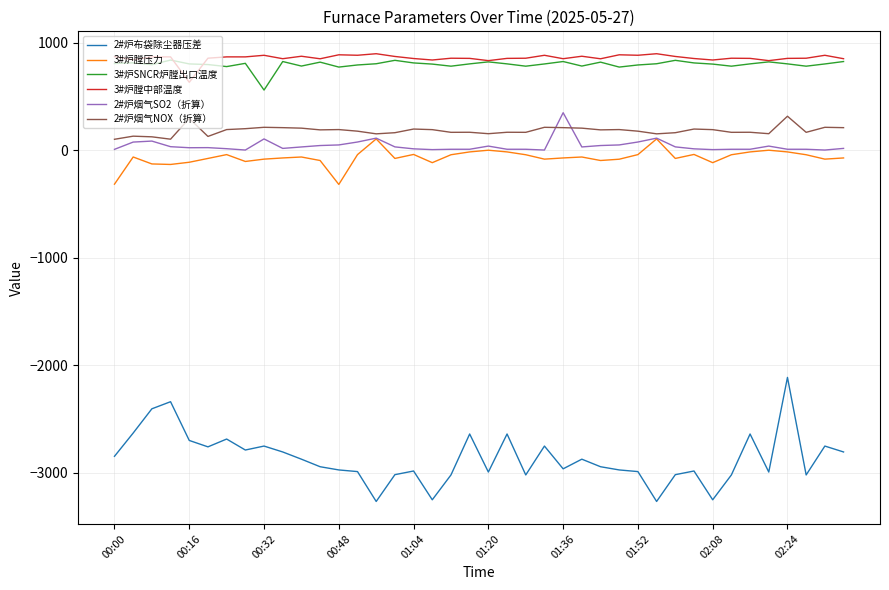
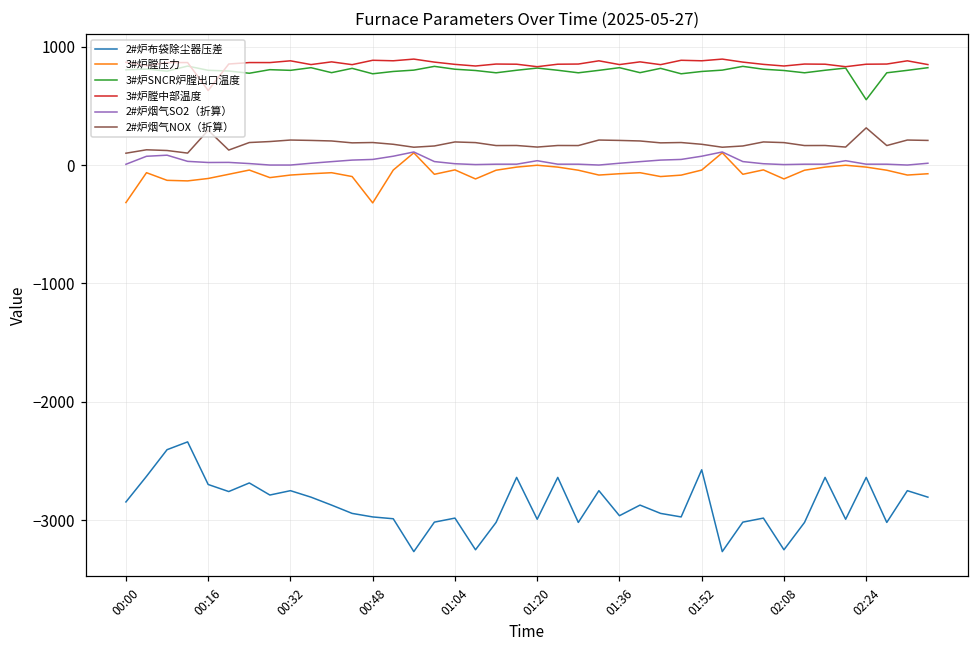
  {
    "2#炉布袋除尘器压差": {
      "00:00": -2850,
      "00:16": -2700,
      "00:32": -2750,
      "00:48": -2970,
      "01:04": -2980,
      "01:20": -2990,
      "01:36": -2960,
-     "01:52": -2990,
+     "01:52": -2570,
      "02:08": -3250,
-     "02:24": -2110
+     "02:24": -2640
    },
    "3#炉膛压力": {
      "00:00": -320,
      "00:16": -110,
      "00:32": -80,
      "00:48": -320,
      "01:04": -40,
      "01:20": 0,
      "01:36": -70,
      "01:52": -40,
      "02:08": -120,
      "02:24": -20
    },
    "3#炉SNCR炉膛出口温度": {
-     "00:32": 560,
+     "00:32": 800,
      "00:48": 770,
      "01:04": 810,
      "01:36": 820,
      "01:52": 790,
      "02:08": 800,
-     "02:24": 800
+     "02:24": 550
    },
    "3#炉膛中部温度": {
      "00:32": 880,
      "00:48": 890,
      "01:04": 850,
      "01:36": 850,
      "01:52": 880,
      "02:08": 840,
      "02:24": 850
    },
    "2#炉烟气SO2（折算）": {
      "00:00": 10,
      "00:16": 20,
-     "00:32": 100,
+     "00:32": 0,
      "00:48": 50,
      "01:04": 10,
      "01:20": 40,
-     "01:36": 350,
+     "01:36": 20,
      "01:52": 80,
      "02:08": 0,
      "02:24": 10
    },
    "2#炉烟气NOX（折算）": {
      "00:00": 100,
      "00:32": 210,
      "00:48": 190,
      "01:04": 200,
      "01:20": 150,
      "01:36": 210,
      "01:52": 180,
      "02:08": 190,
      "02:24": 320
    }
  }
